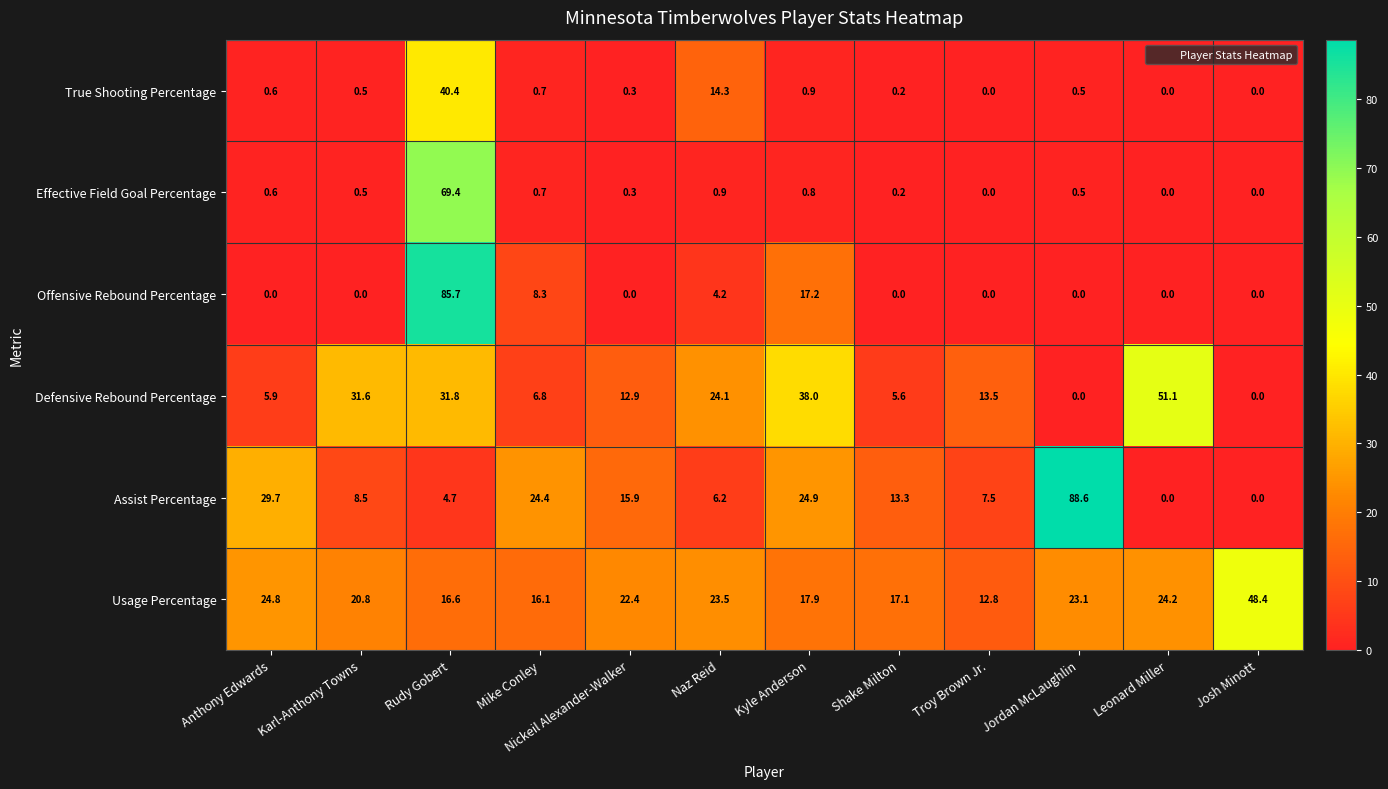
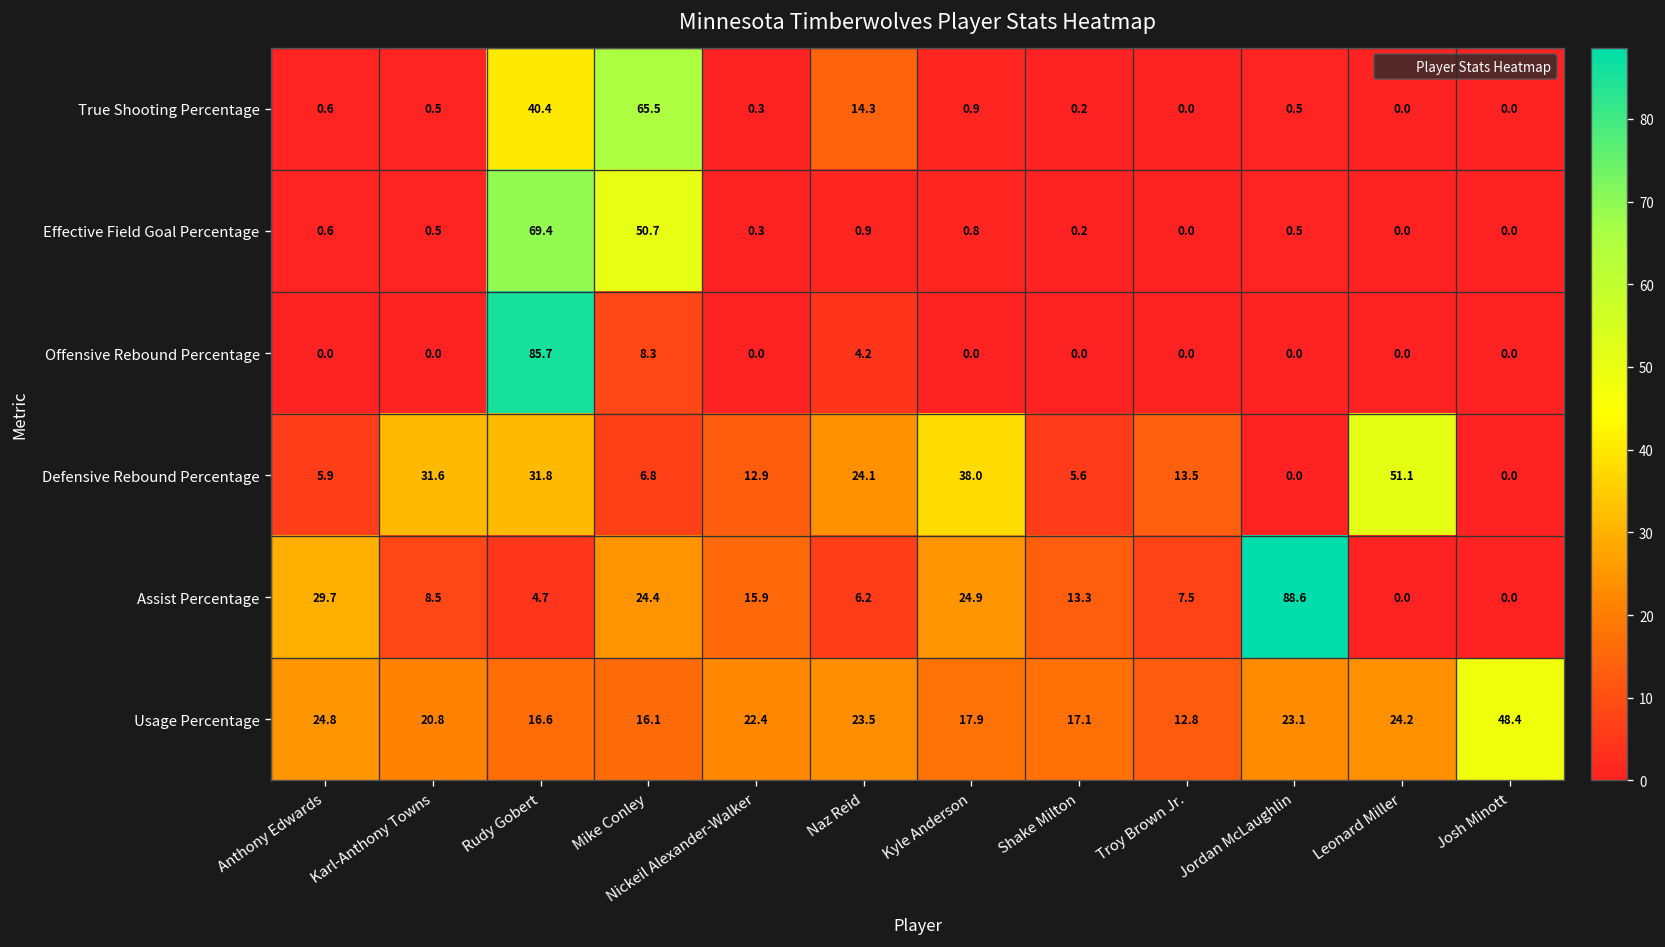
  {
    "True Shooting Percentage": {
      "Anthony Edwards": 0.6,
      "Karl-Anthony Towns": 0.5,
      "Rudy Gobert": 40.4,
-     "Mike Conley": 0.7,
+     "Mike Conley": 65.5,
      "Nickeil Alexander-Walker": 0.3,
      "Naz Reid": 14.3,
      "Kyle Anderson": 0.9,
      "Shake Milton": 0.2,
      "Troy Brown Jr.": 0.0,
      "Jordan McLaughlin": 0.5,
      "Leonard Miller": 0.0,
      "Josh Minott": 0.0
    },
    "Effective Field Goal Percentage": {
      "Anthony Edwards": 0.6,
      "Karl-Anthony Towns": 0.5,
      "Rudy Gobert": 69.4,
-     "Mike Conley": 0.7,
+     "Mike Conley": 50.7,
      "Nickeil Alexander-Walker": 0.3,
      "Naz Reid": 0.9,
      "Kyle Anderson": 0.8,
      "Shake Milton": 0.2,
      "Troy Brown Jr.": 0.0,
      "Jordan McLaughlin": 0.5,
      "Leonard Miller": 0.0,
      "Josh Minott": 0.0
    },
    "Offensive Rebound Percentage": {
      "Anthony Edwards": 0.0,
      "Karl-Anthony Towns": 0.0,
      "Rudy Gobert": 85.7,
      "Mike Conley": 8.3,
      "Nickeil Alexander-Walker": 0.0,
      "Naz Reid": 4.2,
-     "Kyle Anderson": 17.2,
+     "Kyle Anderson": 0.0,
      "Shake Milton": 0.0,
      "Troy Brown Jr.": 0.0,
      "Jordan McLaughlin": 0.0,
      "Leonard Miller": 0.0,
      "Josh Minott": 0.0
    },
    "Defensive Rebound Percentage": {
      "Anthony Edwards": 5.9,
      "Karl-Anthony Towns": 31.6,
      "Rudy Gobert": 31.8,
      "Mike Conley": 6.8,
      "Nickeil Alexander-Walker": 12.9,
      "Naz Reid": 24.1,
      "Kyle Anderson": 38.0,
      "Shake Milton": 5.6,
      "Troy Brown Jr.": 13.5,
      "Jordan McLaughlin": 0.0,
      "Leonard Miller": 51.1,
      "Josh Minott": 0.0
    },
    "Assist Percentage": {
      "Anthony Edwards": 29.7,
      "Karl-Anthony Towns": 8.5,
      "Rudy Gobert": 4.7,
      "Mike Conley": 24.4,
      "Nickeil Alexander-Walker": 15.9,
      "Naz Reid": 6.2,
      "Kyle Anderson": 24.9,
      "Shake Milton": 13.3,
      "Troy Brown Jr.": 7.5,
      "Jordan McLaughlin": 88.6,
      "Leonard Miller": 0.0,
      "Josh Minott": 0.0
    },
    "Usage Percentage": {
      "Anthony Edwards": 24.8,
      "Karl-Anthony Towns": 20.8,
      "Rudy Gobert": 16.6,
      "Mike Conley": 16.1,
      "Nickeil Alexander-Walker": 22.4,
      "Naz Reid": 23.5,
      "Kyle Anderson": 17.9,
      "Shake Milton": 17.1,
      "Troy Brown Jr.": 12.8,
      "Jordan McLaughlin": 23.1,
      "Leonard Miller": 24.2,
      "Josh Minott": 48.4
    }
  }
